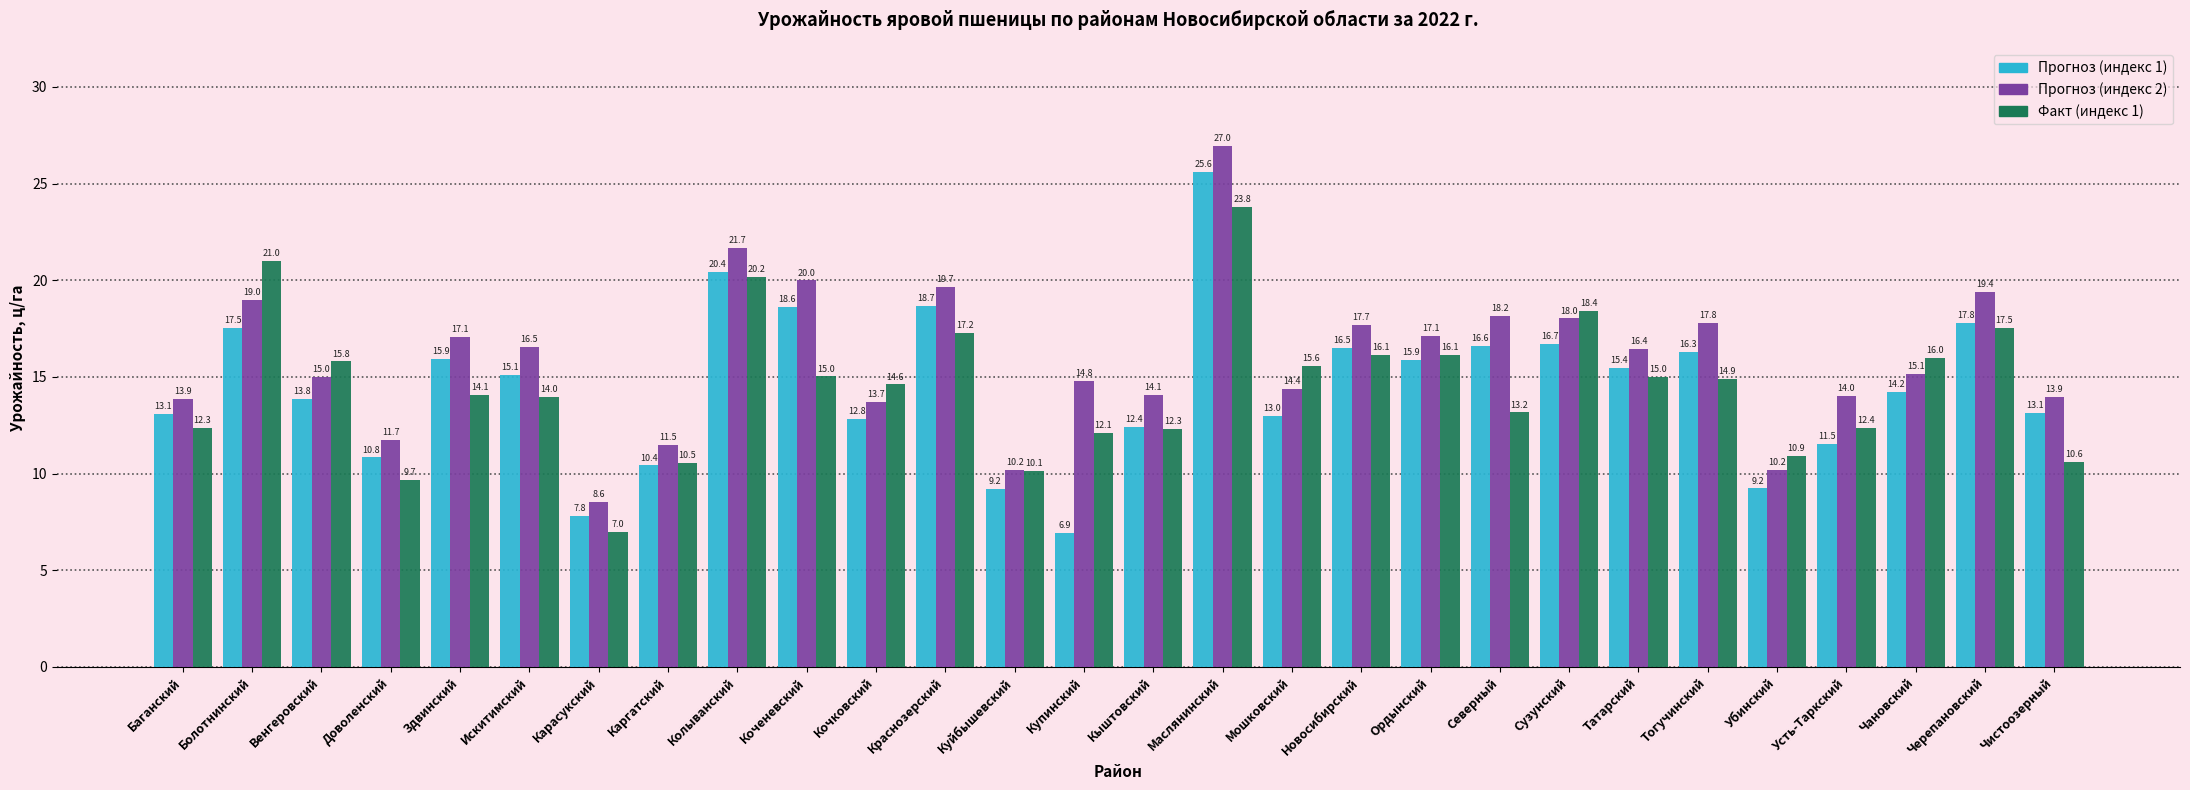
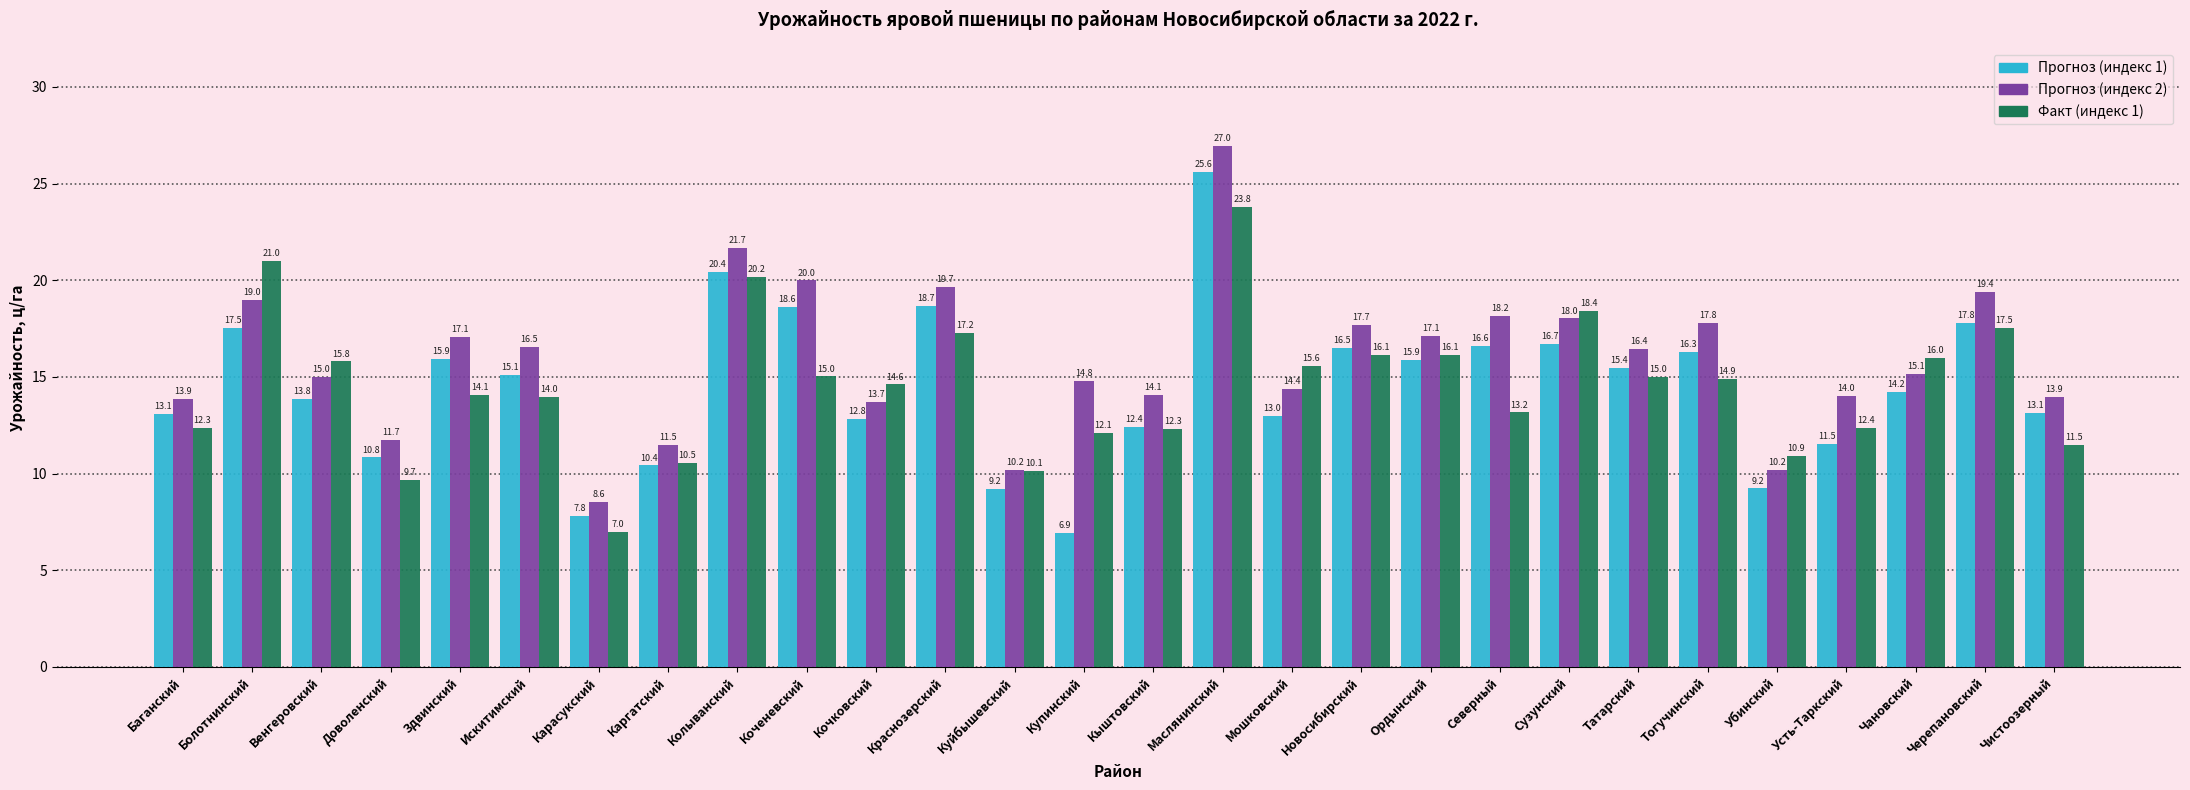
  {
    "Прогноз (индекс 1)": {
      "Баганский": 13.1,
      "Болотнинский": 17.5,
      "Венгеровский": 13.8,
      "Доволенский": 10.8,
      "Здвинский": 15.9,
      "Искитимский": 15.1,
      "Карасукский": 7.8,
      "Каргатский": 10.4,
      "Колыванский": 20.4,
      "Коченевский": 18.6,
      "Кочковский": 12.8,
      "Краснозерский": 18.7,
      "Куйбышевский": 9.2,
      "Купинский": 6.9,
      "Кыштовский": 12.4,
      "Маслянинский": 25.6,
      "Мошковский": 13.0,
      "Новосибирский": 16.5,
      "Ордынский": 15.9,
      "Северный": 16.6,
      "Сузунский": 16.7,
      "Татарский": 15.4,
      "Тогучинский": 16.3,
      "Убинский": 9.2,
      "Усть-Таркский": 11.5,
      "Чановский": 14.2,
      "Черепановский": 17.8,
      "Чистоозерный": 13.1
    },
    "Прогноз (индекс 2)": {
      "Баганский": 13.9,
      "Болотнинский": 19.0,
      "Венгеровский": 15.0,
      "Доволенский": 11.7,
      "Здвинский": 17.1,
      "Искитимский": 16.5,
      "Карасукский": 8.6,
      "Каргатский": 11.5,
      "Колыванский": 21.7,
      "Коченевский": 20.0,
      "Кочковский": 13.7,
      "Краснозерский": 19.7,
      "Куйбышевский": 10.2,
      "Купинский": 14.8,
      "Кыштовский": 14.1,
      "Маслянинский": 27.0,
      "Мошковский": 14.4,
      "Новосибирский": 17.7,
      "Ордынский": 17.1,
      "Северный": 18.2,
      "Сузунский": 18.0,
      "Татарский": 16.4,
      "Тогучинский": 17.8,
      "Убинский": 10.2,
      "Усть-Таркский": 14.0,
      "Чановский": 15.1,
      "Черепановский": 19.4,
      "Чистоозерный": 13.9
    },
    "Факт (индекс 1)": {
      "Баганский": 12.3,
      "Болотнинский": 21.0,
      "Венгеровский": 15.8,
      "Доволенский": 9.7,
      "Здвинский": 14.1,
      "Искитимский": 14.0,
      "Карасукский": 7.0,
      "Каргатский": 10.5,
      "Колыванский": 20.2,
      "Коченевский": 15.0,
      "Кочковский": 14.6,
      "Краснозерский": 17.2,
      "Куйбышевский": 10.1,
      "Купинский": 12.1,
      "Кыштовский": 12.3,
      "Маслянинский": 23.8,
      "Мошковский": 15.6,
      "Новосибирский": 16.1,
      "Ордынский": 16.1,
      "Северный": 13.2,
      "Сузунский": 18.4,
      "Татарский": 15.0,
      "Тогучинский": 14.9,
      "Убинский": 10.9,
      "Усть-Таркский": 12.4,
      "Чановский": 16.0,
      "Черепановский": 17.5,
-     "Чистоозерный": 10.6
+     "Чистоозерный": 11.5
    }
  }
